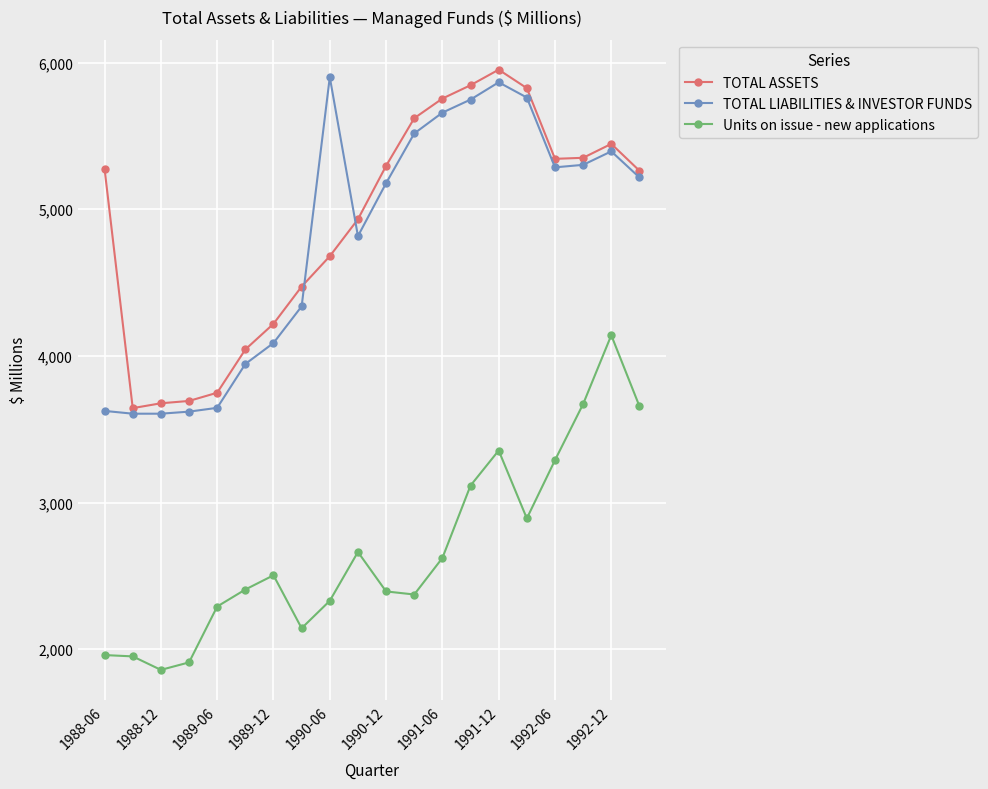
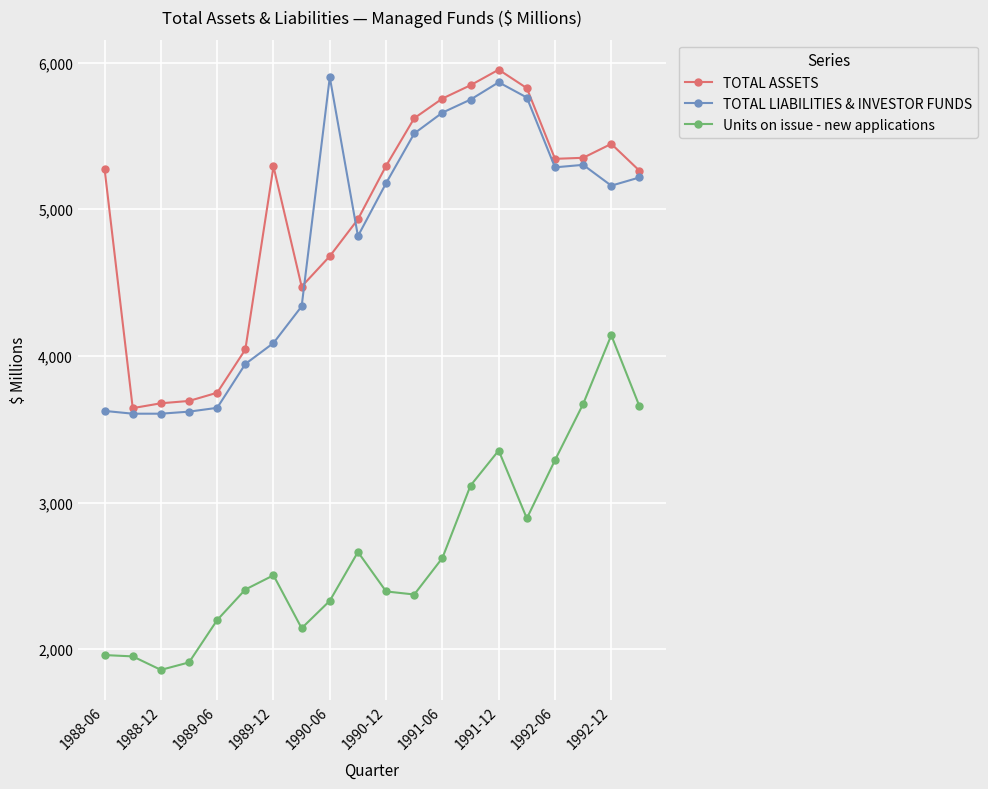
  {
    "TOTAL ASSETS": {
      "1988-06": "5,270",
      "1988-12": "3,680",
      "1989-06": "3,750",
-     "1989-12": "4,220",
+     "1989-12": "5,290",
      "1990-06": "4,680",
      "1990-12": "5,300",
      "1991-06": "5,760",
      "1991-12": "5,950",
      "1992-06": "5,340",
      "1992-12": "5,450"
    },
    "TOTAL LIABILITIES & INVESTOR FUNDS": {
      "1988-06": "3,630",
      "1988-12": "3,610",
      "1989-06": "3,650",
      "1989-12": "4,090",
      "1990-06": "5,900",
      "1990-12": "5,180",
      "1991-06": "5,660",
      "1991-12": "5,870",
      "1992-06": "5,290",
-     "1992-12": "5,400"
+     "1992-12": "5,160"
    },
    "Units on issue - new applications": {
      "1988-06": "1,960",
      "1988-12": "1,860",
-     "1989-06": "2,290",
+     "1989-06": "2,200",
      "1989-12": "2,500",
      "1990-06": "2,330",
      "1990-12": "2,390",
      "1991-06": "2,620",
      "1991-12": "3,360",
      "1992-06": "3,290",
      "1992-12": "4,140"
    }
  }
